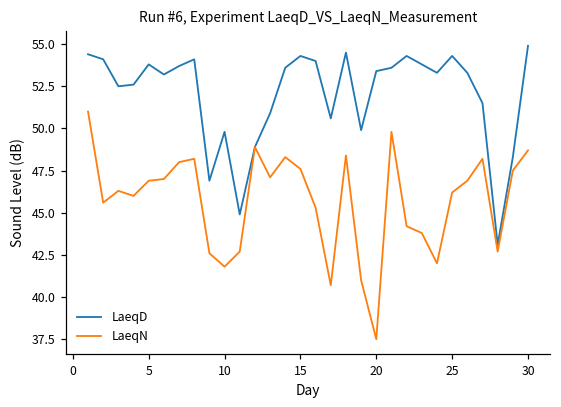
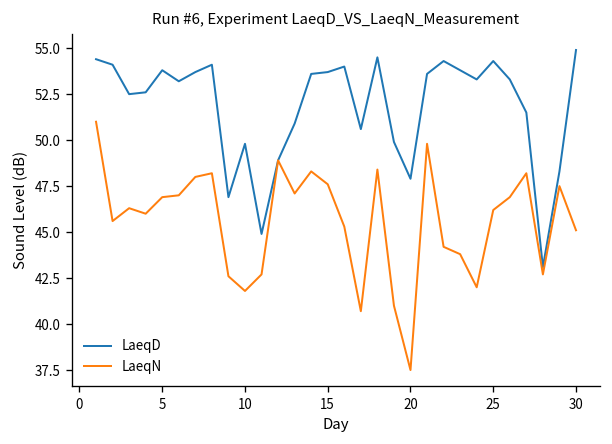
  {
    "LaeqD": {
      "5": 53.8,
      "10": 49.8,
-     "15": 54.3,
-     "20": 53.4,
+     "15": 53.7,
+     "20": 47.9,
      "25": 54.3,
      "30": 54.9
    },
    "LaeqN": {
      "5": 46.9,
      "10": 41.8,
      "15": 47.6,
      "20": 37.5,
      "25": 46.2,
-     "30": 48.7
+     "30": 45.1
    }
  }
